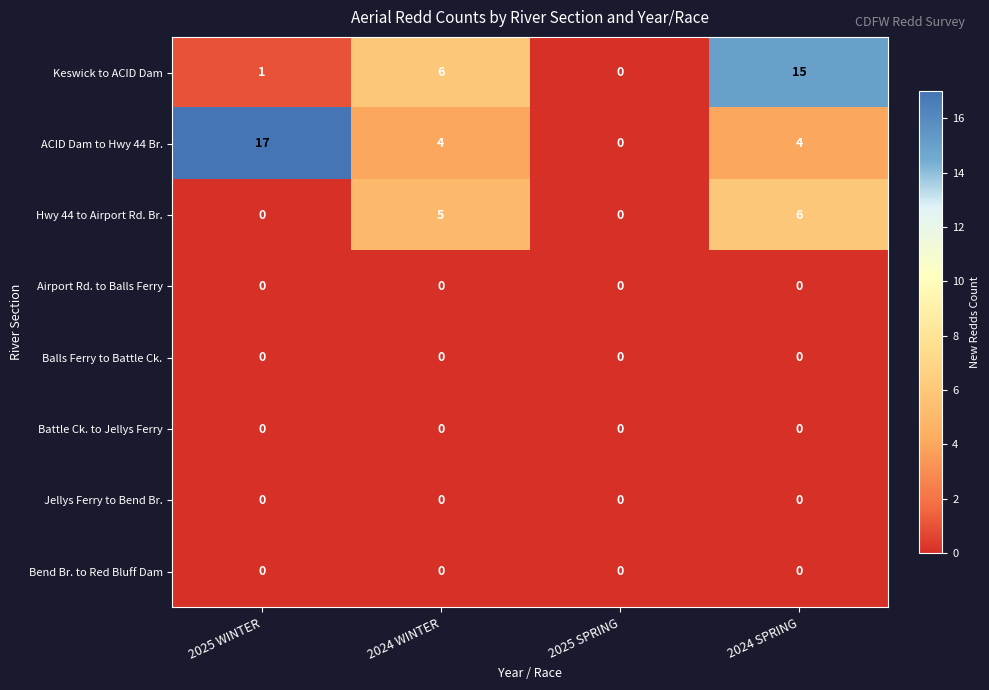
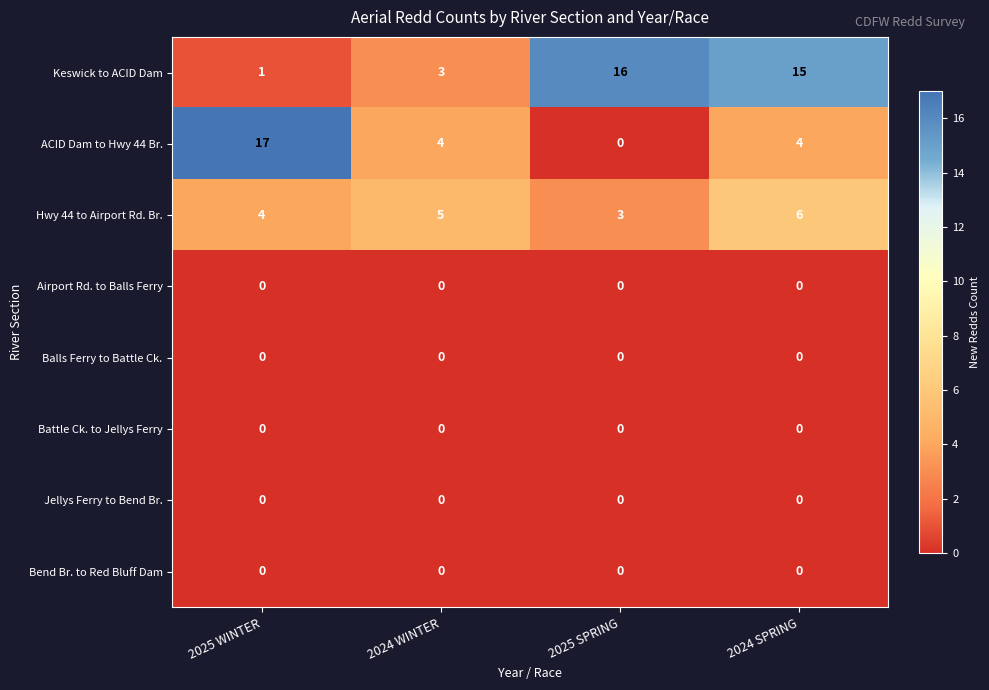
  {
    "Keswick to ACID Dam": {
      "2025 WINTER": 1,
-     "2024 WINTER": 6,
-     "2025 SPRING": 0,
+     "2024 WINTER": 3,
+     "2025 SPRING": 16,
      "2024 SPRING": 15
    },
    "ACID Dam to Hwy 44 Br.": {
      "2025 WINTER": 17,
      "2024 WINTER": 4,
      "2025 SPRING": 0,
      "2024 SPRING": 4
    },
    "Hwy 44 to Airport Rd. Br.": {
-     "2025 WINTER": 0,
+     "2025 WINTER": 4,
      "2024 WINTER": 5,
-     "2025 SPRING": 0,
+     "2025 SPRING": 3,
      "2024 SPRING": 6
    },
    "Airport Rd. to Balls Ferry": {
      "2025 WINTER": 0,
      "2024 WINTER": 0,
      "2025 SPRING": 0,
      "2024 SPRING": 0
    },
    "Balls Ferry to Battle Ck.": {
      "2025 WINTER": 0,
      "2024 WINTER": 0,
      "2025 SPRING": 0,
      "2024 SPRING": 0
    },
    "Battle Ck. to Jellys Ferry": {
      "2025 WINTER": 0,
      "2024 WINTER": 0,
      "2025 SPRING": 0,
      "2024 SPRING": 0
    },
    "Jellys Ferry to Bend Br.": {
      "2025 WINTER": 0,
      "2024 WINTER": 0,
      "2025 SPRING": 0,
      "2024 SPRING": 0
    },
    "Bend Br. to Red Bluff Dam": {
      "2025 WINTER": 0,
      "2024 WINTER": 0,
      "2025 SPRING": 0,
      "2024 SPRING": 0
    }
  }
